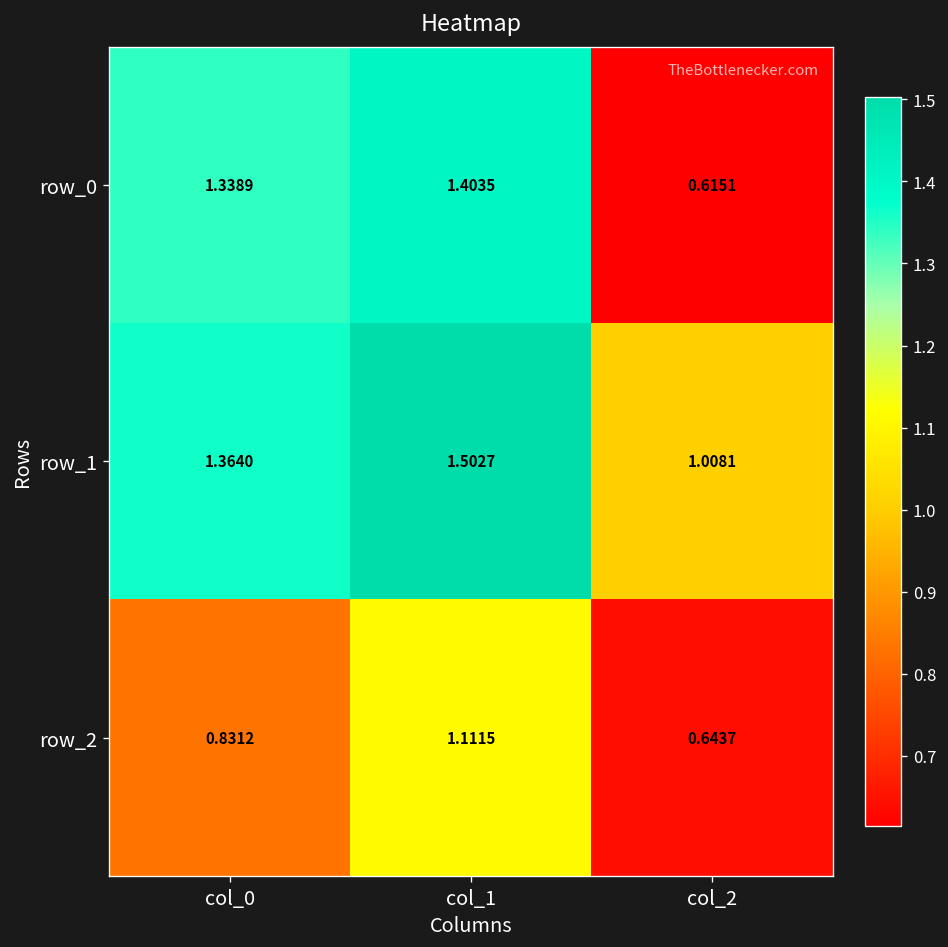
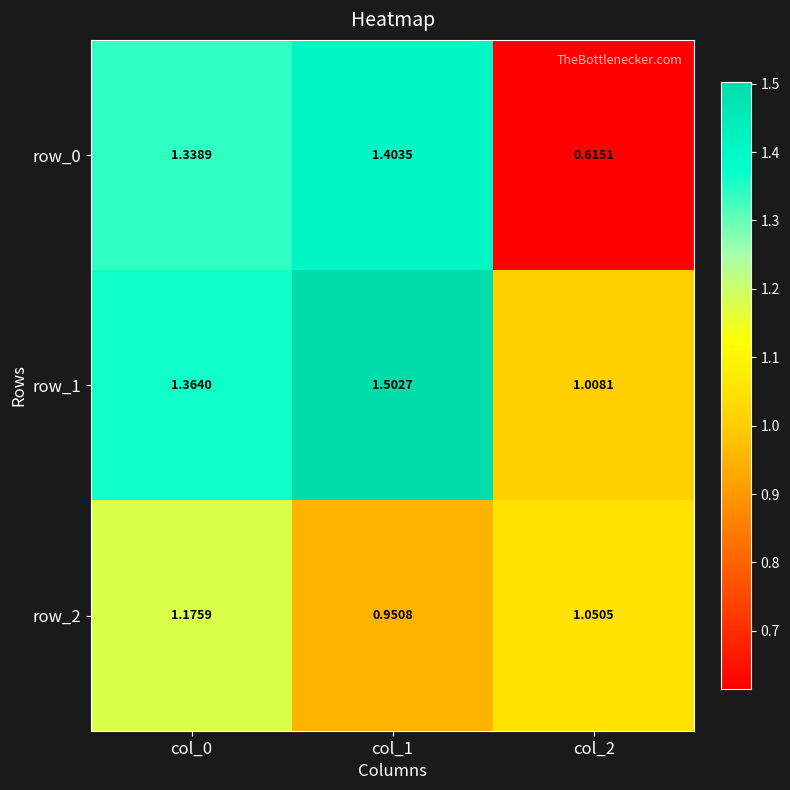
  {
    "row_0": {
      "col_0": 1.3389,
      "col_1": 1.4035
    },
    "row_1": {
      "col_0": 1.3640,
      "col_1": 1.5027,
      "col_2": 1.0081
    },
    "row_2": {
-     "col_0": 0.8312,
-     "col_1": 1.1115,
-     "col_2": 0.6437
+     "col_0": 1.1759,
+     "col_1": 0.9508,
+     "col_2": 1.0505
    }
  }
